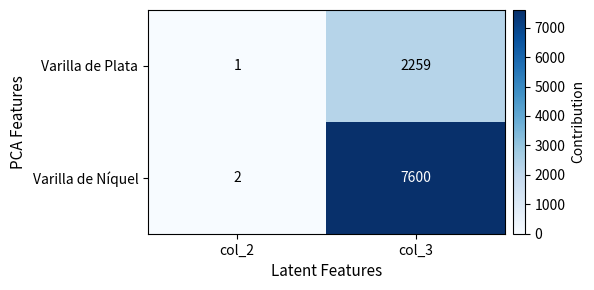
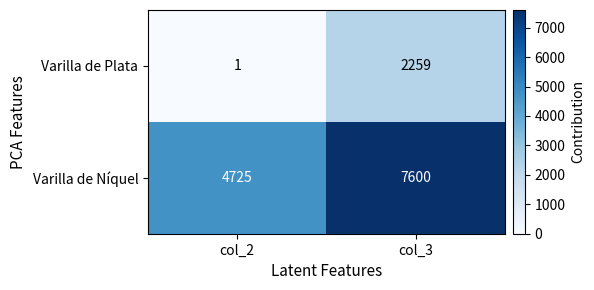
  {
    "Varilla de Plata": {
      "col_2": 1,
      "col_3": 2259
    },
    "Varilla de Níquel": {
-     "col_2": 2,
+     "col_2": 4725,
      "col_3": 7600
    }
  }
